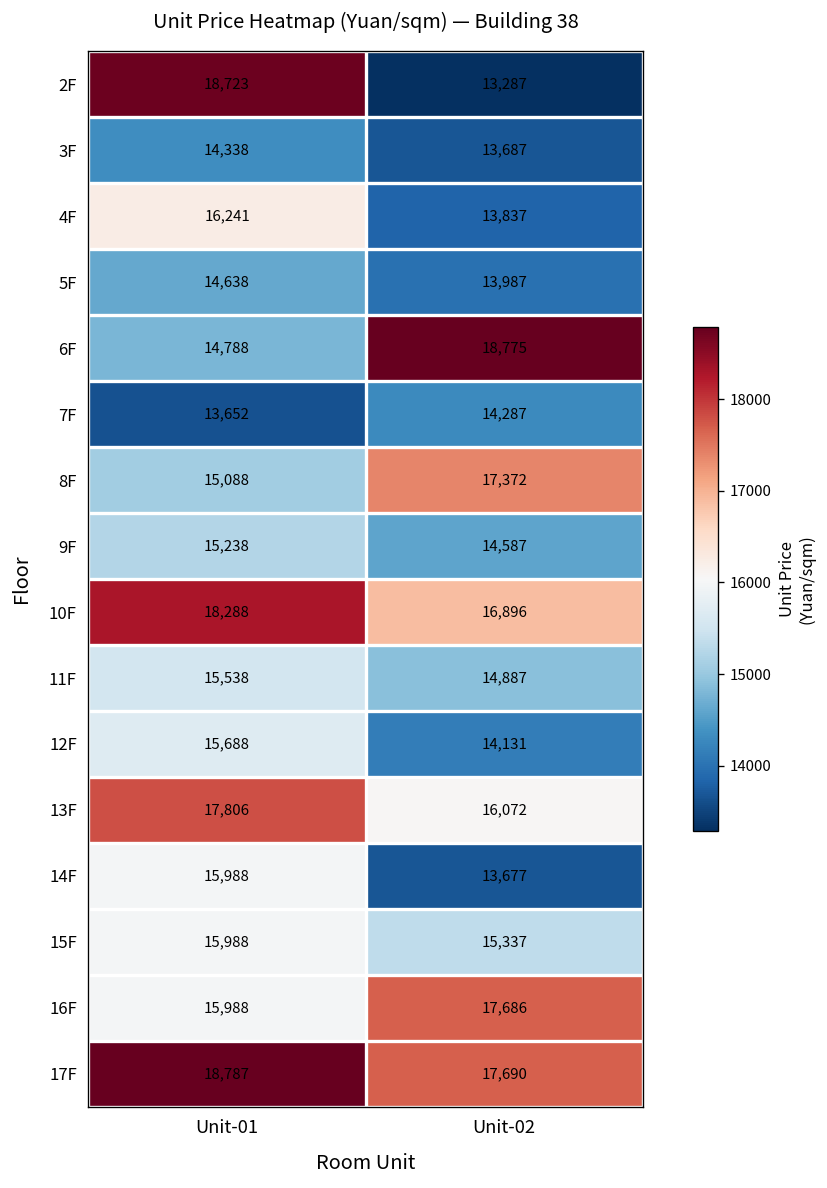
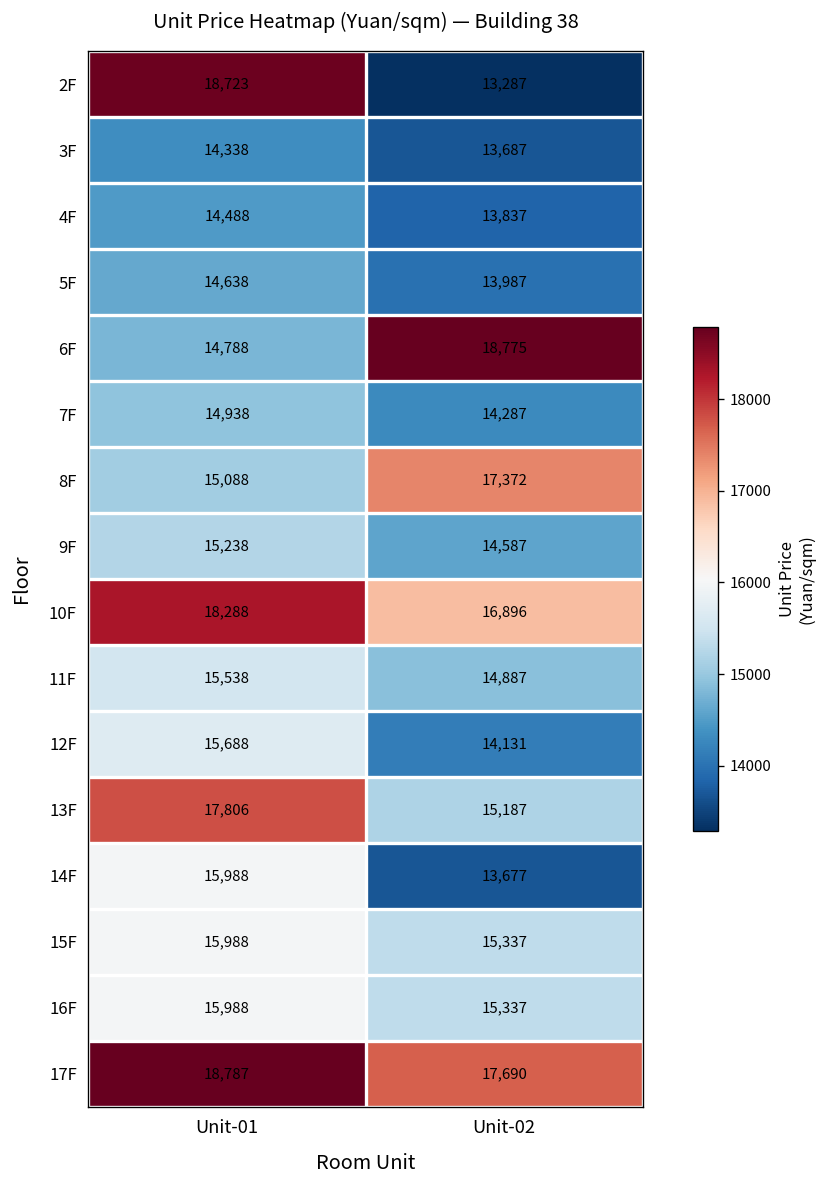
  {
    "2F": {
      "Unit-01": "18,723",
      "Unit-02": "13,287"
    },
    "3F": {
      "Unit-01": "14,338",
      "Unit-02": "13,687"
    },
    "4F": {
-     "Unit-01": "16,241",
+     "Unit-01": "14,488",
      "Unit-02": "13,837"
    },
    "5F": {
      "Unit-01": "14,638",
      "Unit-02": "13,987"
    },
    "6F": {
      "Unit-01": "14,788",
      "Unit-02": "18,775"
    },
    "7F": {
-     "Unit-01": "13,652",
+     "Unit-01": "14,938",
      "Unit-02": "14,287"
    },
    "8F": {
      "Unit-01": "15,088",
      "Unit-02": "17,372"
    },
    "9F": {
      "Unit-01": "15,238",
      "Unit-02": "14,587"
    },
    "10F": {
      "Unit-01": "18,288",
      "Unit-02": "16,896"
    },
    "11F": {
      "Unit-01": "15,538",
      "Unit-02": "14,887"
    },
    "12F": {
      "Unit-01": "15,688",
      "Unit-02": "14,131"
    },
    "13F": {
      "Unit-01": "17,806",
-     "Unit-02": "16,072"
+     "Unit-02": "15,187"
    },
    "14F": {
      "Unit-01": "15,988",
      "Unit-02": "13,677"
    },
    "15F": {
      "Unit-01": "15,988",
      "Unit-02": "15,337"
    },
    "16F": {
      "Unit-01": "15,988",
-     "Unit-02": "17,686"
+     "Unit-02": "15,337"
    },
    "17F": {
      "Unit-01": "18,787",
      "Unit-02": "17,690"
    }
  }
